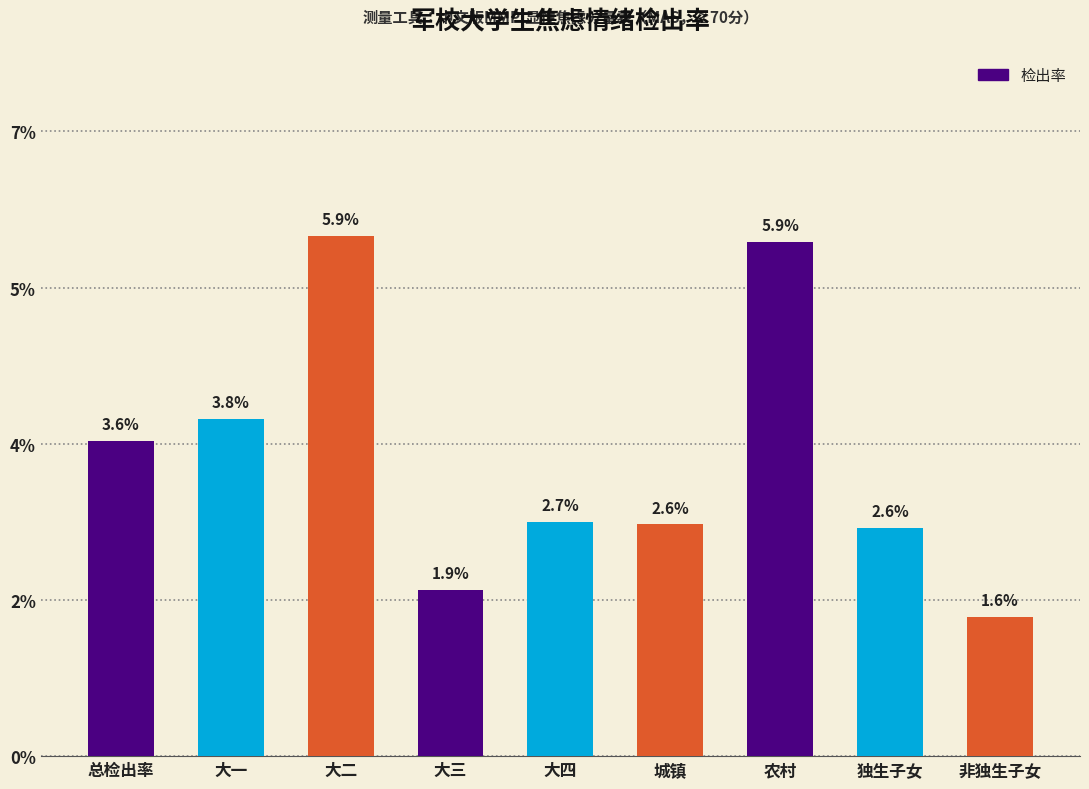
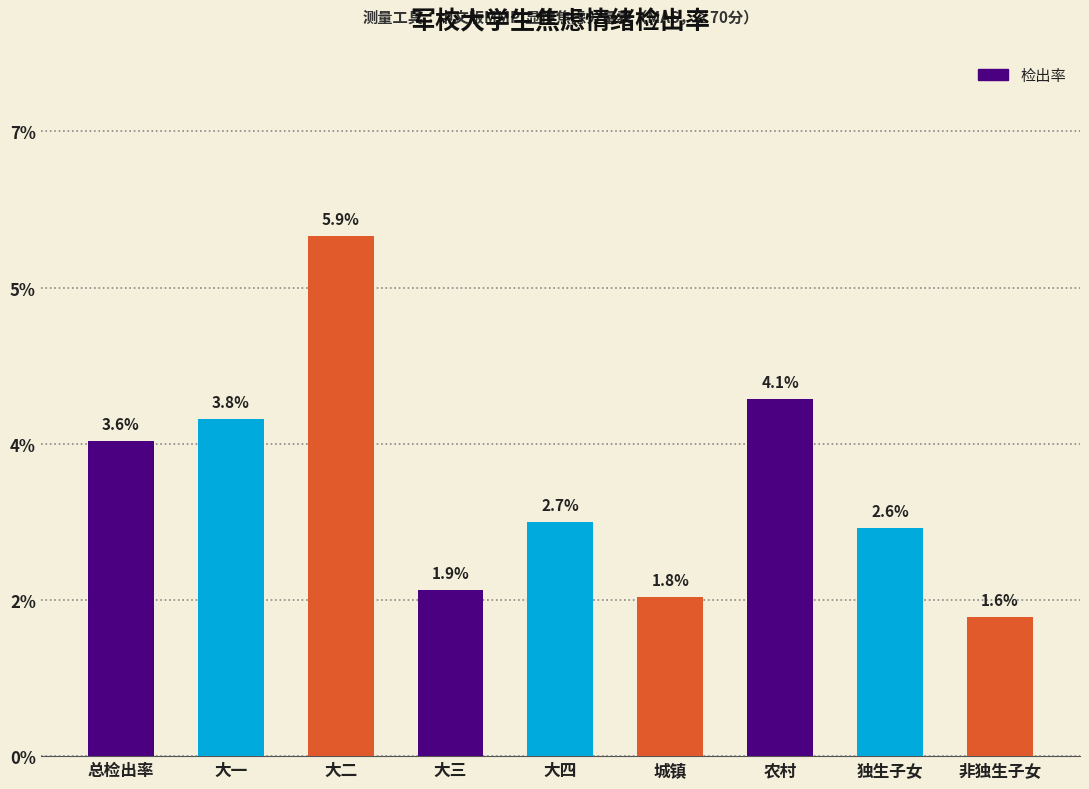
  {
    "总检出率": "3.6%",
    "大一": "3.8%",
    "大二": "5.9%",
    "大三": "1.9%",
    "大四": "2.7%",
-   "城镇": "2.6%",
-   "农村": "5.9%",
+   "城镇": "1.8%",
+   "农村": "4.1%",
    "独生子女": "2.6%",
    "非独生子女": "1.6%"
  }
